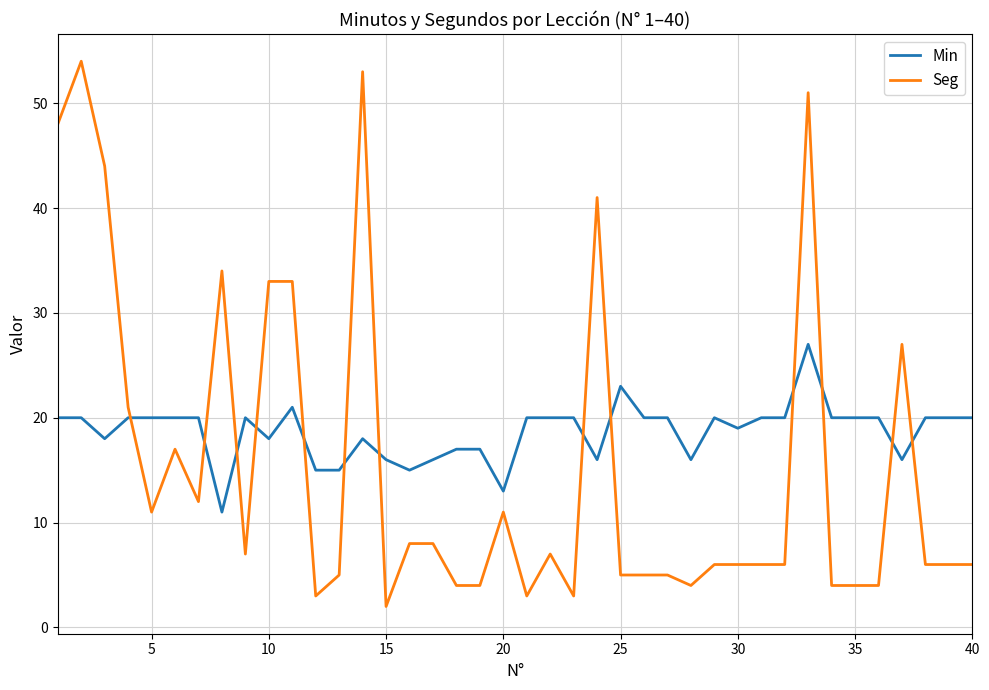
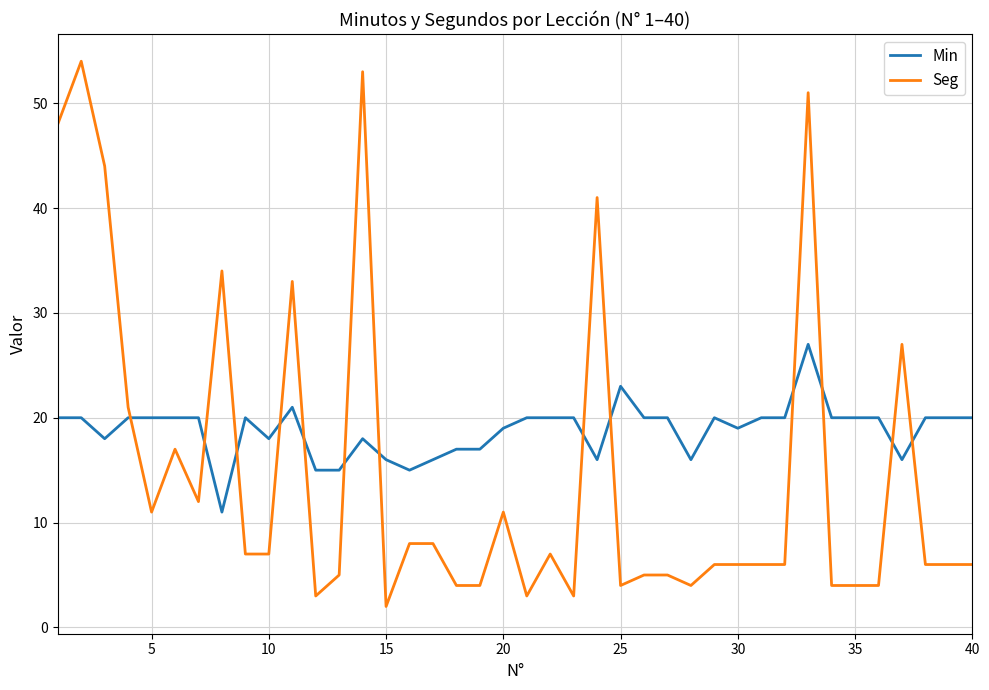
  {
    "Min": {
      "5": 20,
      "10": 18,
      "15": 16,
-     "20": 13,
+     "20": 19,
      "25": 23,
      "30": 19,
      "35": 20,
      "40": 20
    },
    "Seg": {
      "5": 11,
-     "10": 33,
+     "10": 7,
      "15": 2,
      "20": 11,
-     "25": 5,
+     "25": 4,
      "30": 6,
      "35": 4,
      "40": 6
    }
  }
